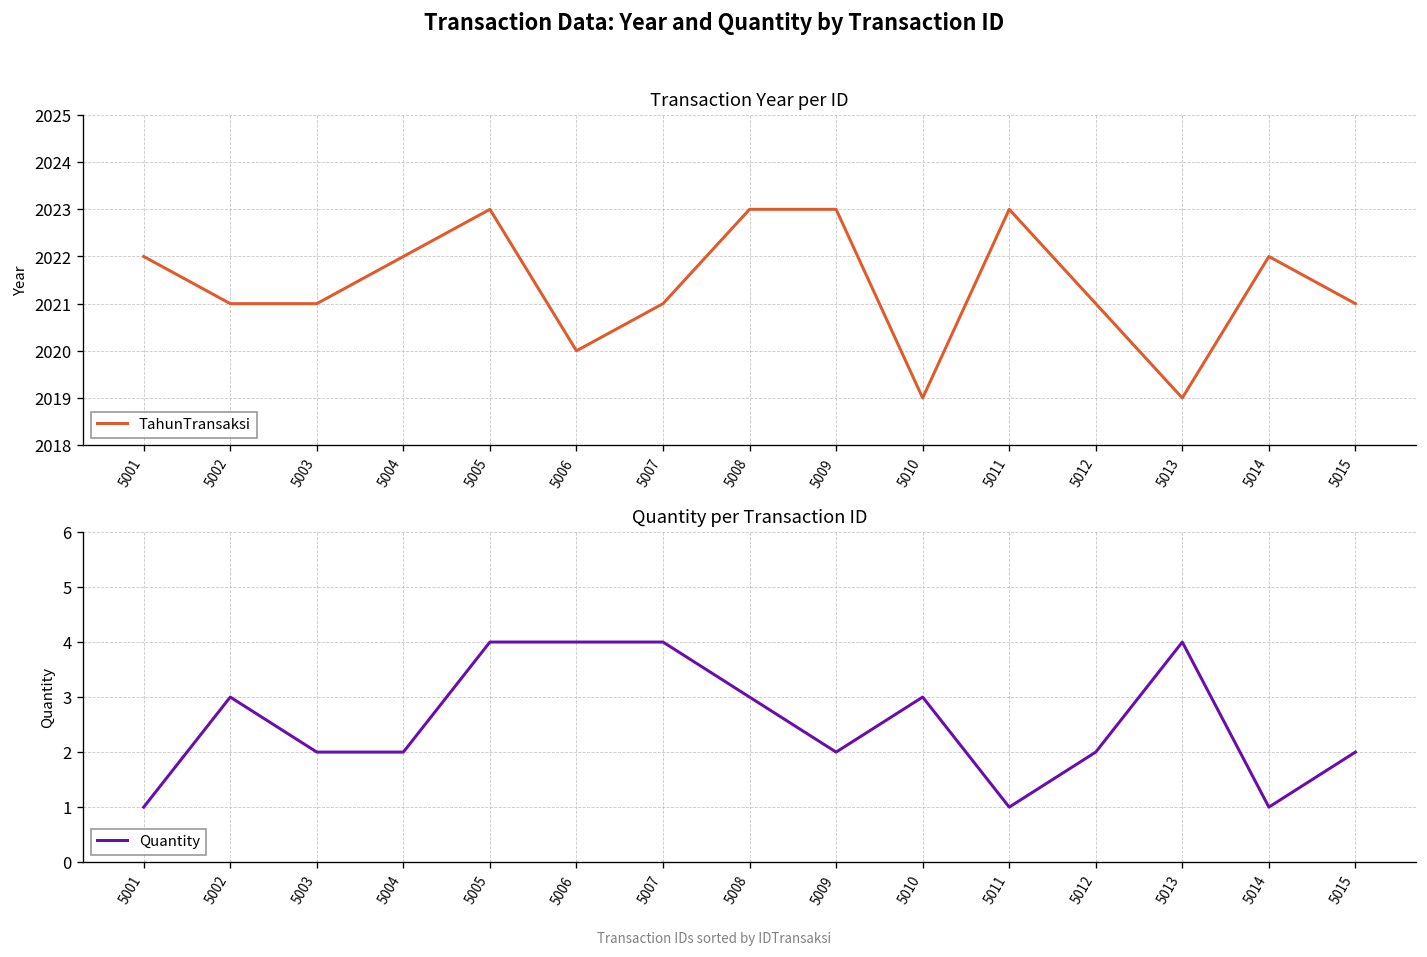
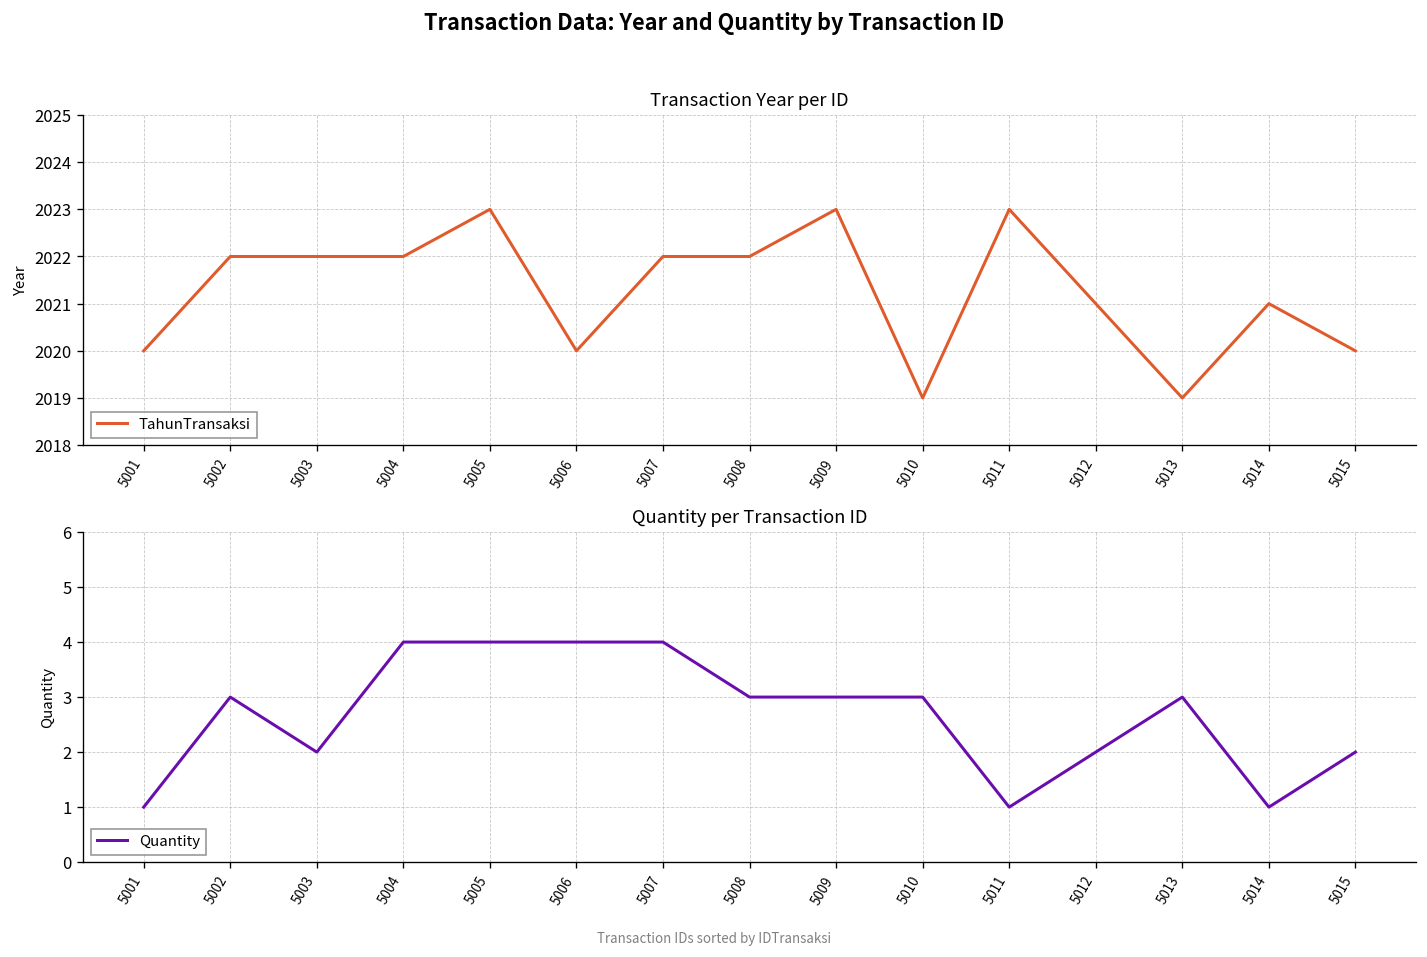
  {
    "Transaction Year per ID": {
-     "5001": 2022,
-     "5002": 2021,
-     "5003": 2021,
+     "5001": 2020,
+     "5002": 2022,
+     "5003": 2022,
      "5004": 2022,
      "5005": 2023,
      "5006": 2020,
-     "5007": 2021,
-     "5008": 2023,
+     "5007": 2022,
+     "5008": 2022,
      "5009": 2023,
      "5010": 2019,
      "5011": 2023,
      "5012": 2021,
      "5013": 2019,
-     "5014": 2022,
-     "5015": 2021
+     "5014": 2021,
+     "5015": 2020
    },
    "Quantity per Transaction ID": {
      "5001": 1,
      "5002": 3,
      "5003": 2,
-     "5004": 2,
+     "5004": 4,
      "5005": 4,
      "5006": 4,
      "5007": 4,
      "5008": 3,
-     "5009": 2,
+     "5009": 3,
      "5010": 3,
      "5011": 1,
      "5012": 2,
-     "5013": 4,
+     "5013": 3,
      "5014": 1,
      "5015": 2
    }
  }
